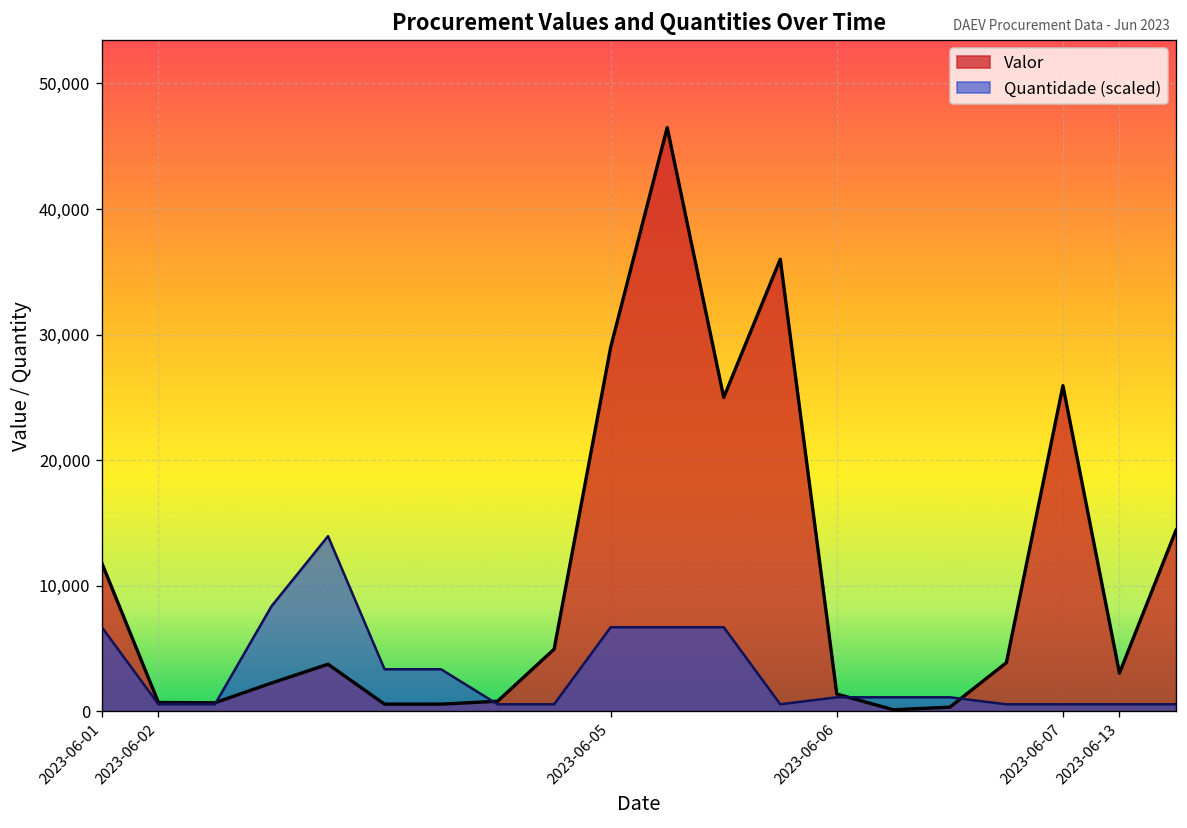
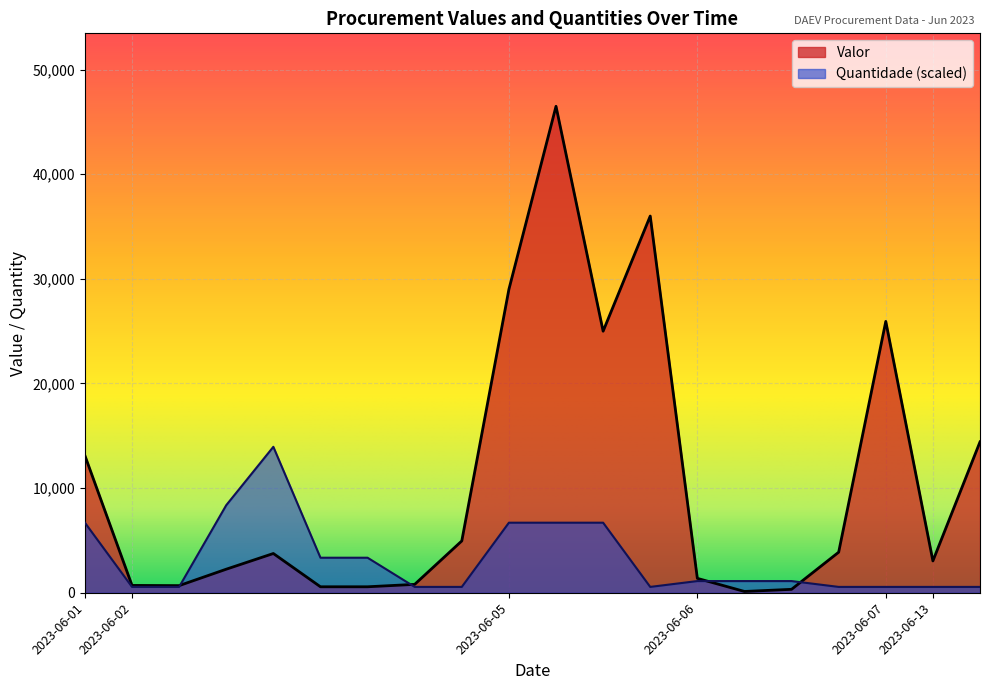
  {
    "Valor": {
-     "2023-06-01": "11,800",
+     "2023-06-01": "13,100",
      "2023-06-07": "25,900"
    },
    "Quantidade (scaled)": {
      "2023-06-01": "6,700",
      "2023-06-07": "600"
    }
  }
